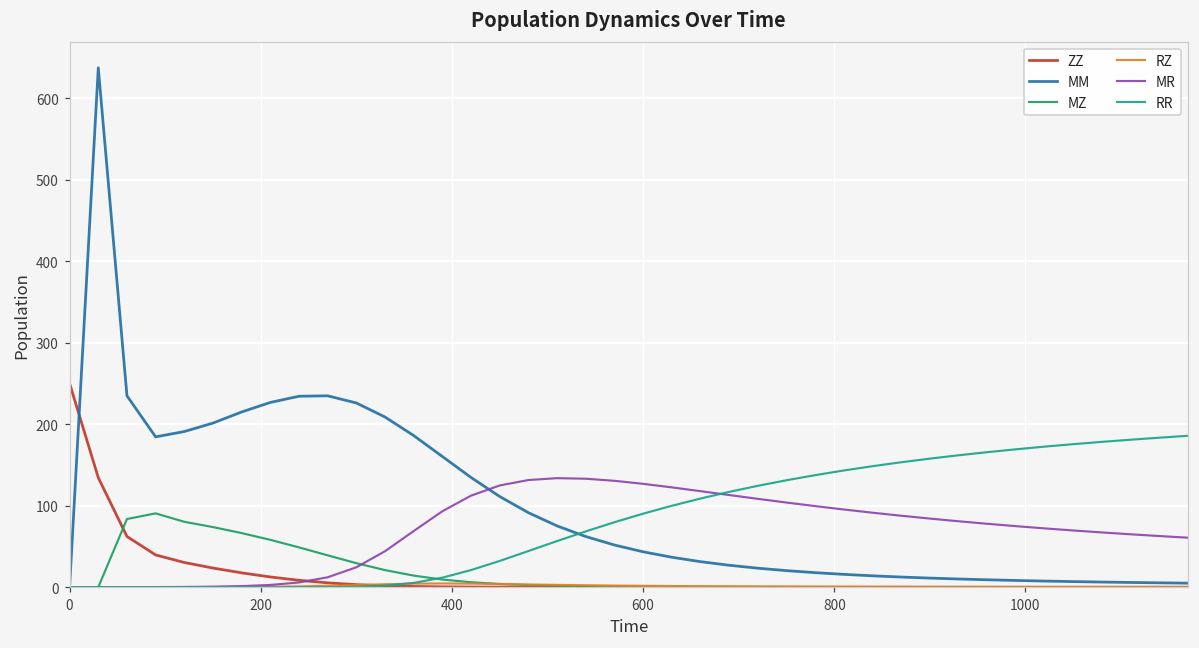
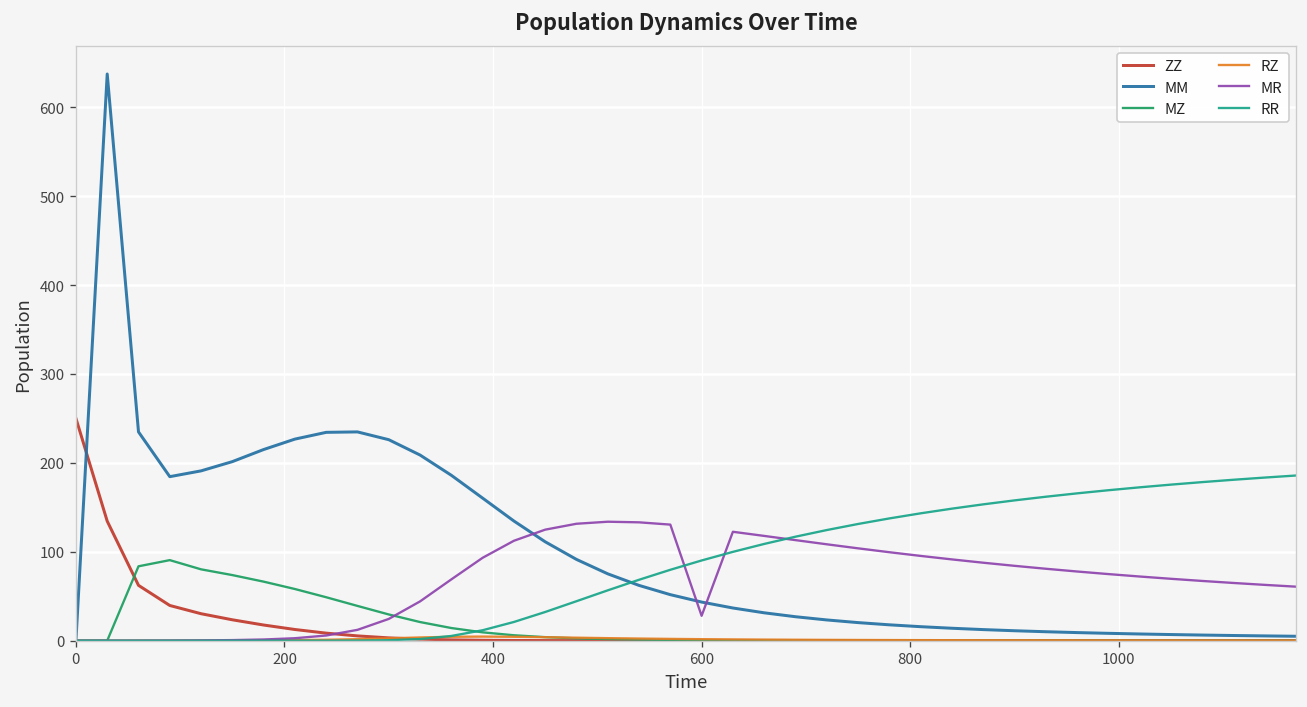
  {
    "ZZ": {
      "0": 250
    },
    "MR": {
-     "600": 130
+     "600": 30
    }
  }
